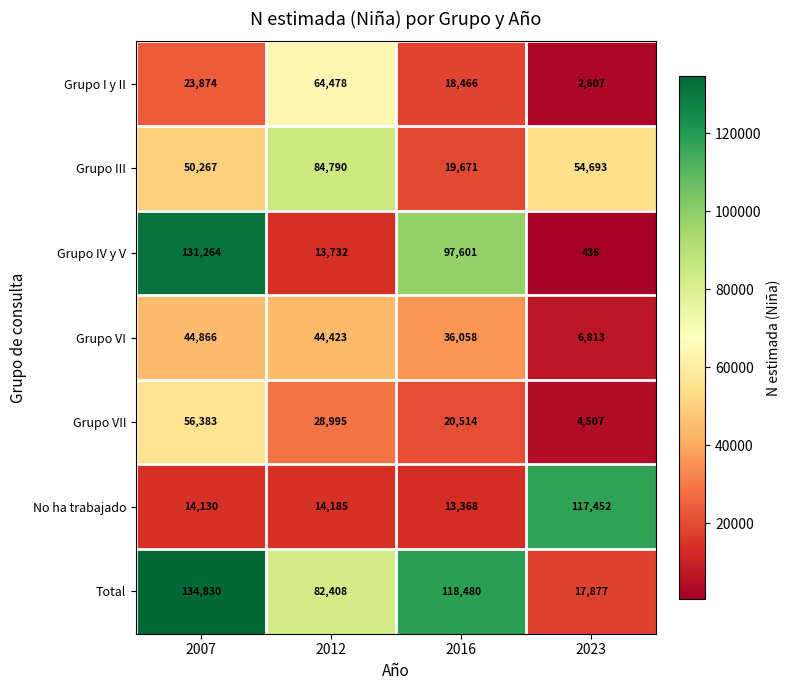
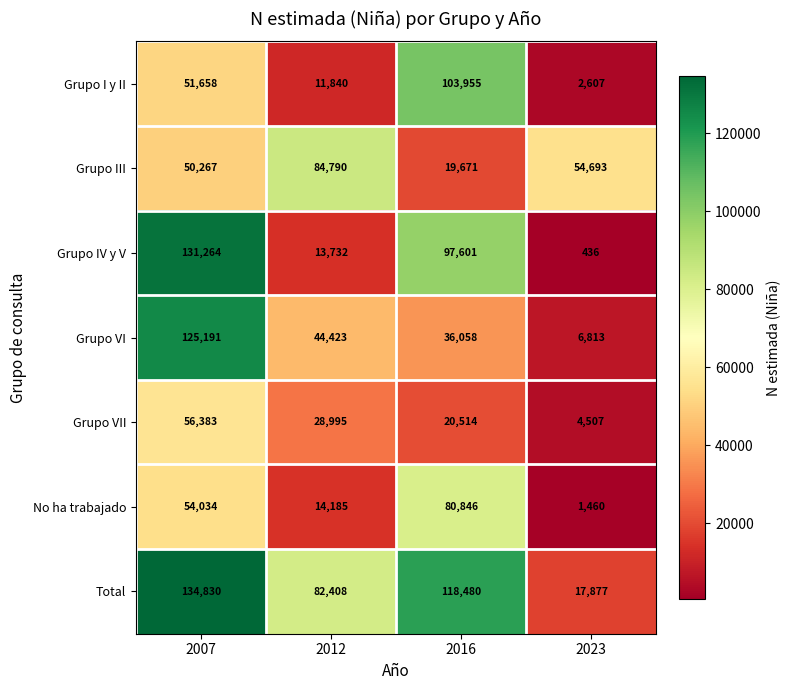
  {
    "Grupo I y II": {
-     "2007": "23,874",
-     "2012": "64,478",
-     "2016": "18,466",
+     "2007": "51,658",
+     "2012": "11,840",
+     "2016": "103,955",
      "2023": "2,607"
    },
    "Grupo III": {
      "2007": "50,267",
      "2012": "84,790",
      "2016": "19,671",
      "2023": "54,693"
    },
    "Grupo IV y V": {
      "2007": "131,264",
      "2012": "13,732",
      "2016": "97,601",
      "2023": "436"
    },
    "Grupo VI": {
-     "2007": "44,866",
+     "2007": "125,191",
      "2012": "44,423",
      "2016": "36,058",
      "2023": "6,813"
    },
    "Grupo VII": {
      "2007": "56,383",
      "2012": "28,995",
      "2016": "20,514",
      "2023": "4,507"
    },
    "No ha trabajado": {
-     "2007": "14,130",
+     "2007": "54,034",
      "2012": "14,185",
-     "2016": "13,368",
-     "2023": "117,452"
+     "2016": "80,846",
+     "2023": "1,460"
    },
    "Total": {
      "2007": "134,830",
      "2012": "82,408",
      "2016": "118,480",
      "2023": "17,877"
    }
  }
